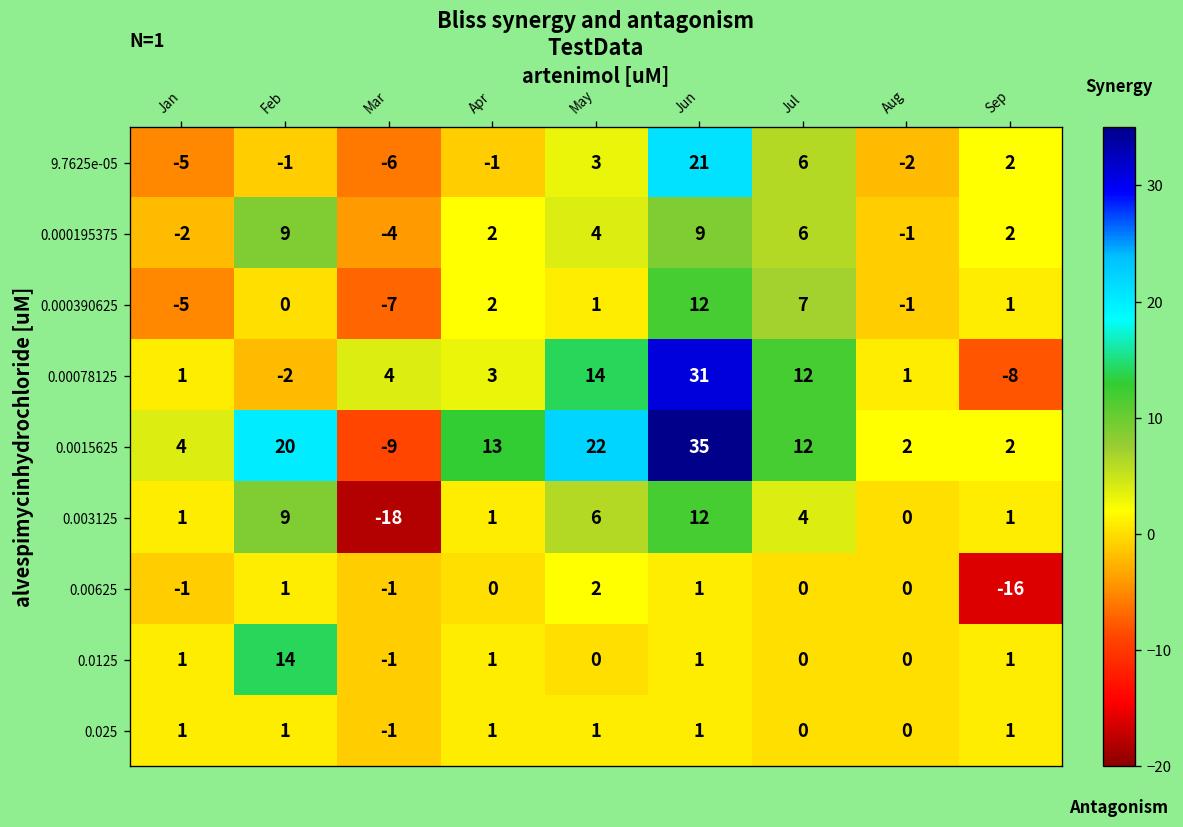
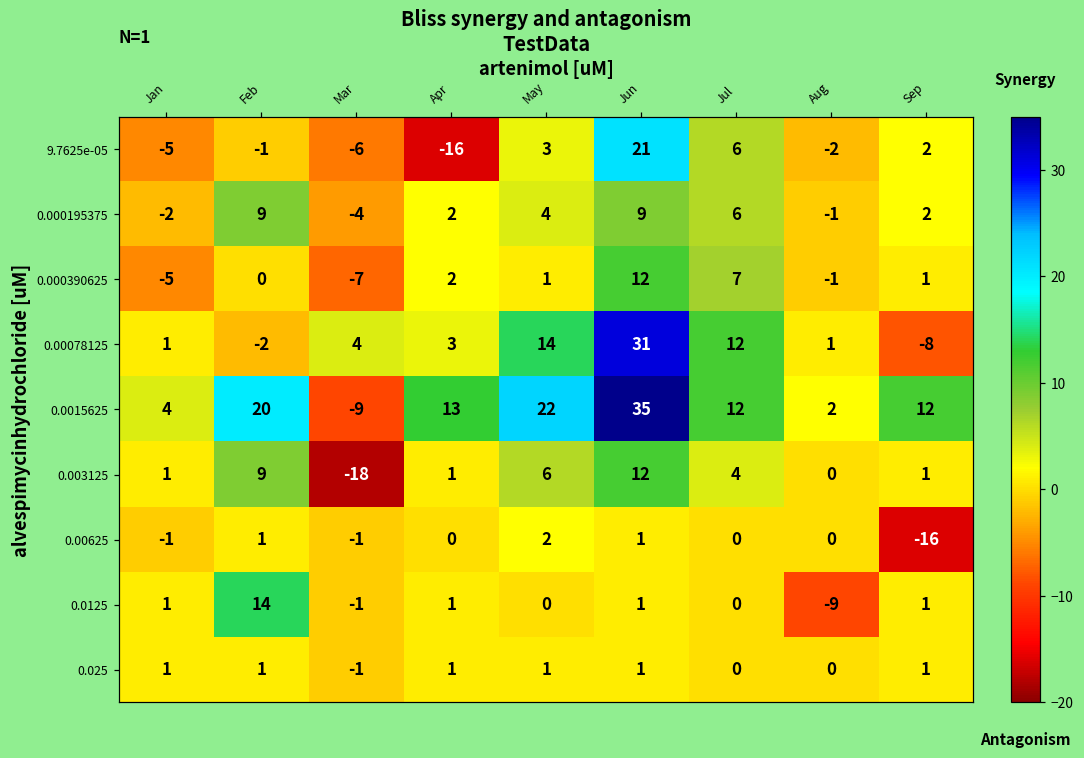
  {
    "9.7625e-05": {
      "Jan": -5,
      "Feb": -1,
      "Mar": -6,
-     "Apr": -1,
+     "Apr": -16,
      "May": 3,
      "Jun": 21,
      "Jul": 6,
      "Aug": -2,
      "Sep": 2
    },
    "0.000195375": {
      "Jan": -2,
      "Feb": 9,
      "Mar": -4,
      "Apr": 2,
      "May": 4,
      "Jun": 9,
      "Jul": 6,
      "Aug": -1,
      "Sep": 2
    },
    "0.000390625": {
      "Jan": -5,
      "Feb": 0,
      "Mar": -7,
      "Apr": 2,
      "May": 1,
      "Jun": 12,
      "Jul": 7,
      "Aug": -1,
      "Sep": 1
    },
    "0.00078125": {
      "Jan": 1,
      "Feb": -2,
      "Mar": 4,
      "Apr": 3,
      "May": 14,
      "Jun": 31,
      "Jul": 12,
      "Aug": 1,
      "Sep": -8
    },
    "0.0015625": {
      "Jan": 4,
      "Feb": 20,
      "Mar": -9,
      "Apr": 13,
      "May": 22,
      "Jun": 35,
      "Jul": 12,
      "Aug": 2,
-     "Sep": 2
+     "Sep": 12
    },
    "0.003125": {
      "Jan": 1,
      "Feb": 9,
      "Mar": -18,
      "Apr": 1,
      "May": 6,
      "Jun": 12,
      "Jul": 4,
      "Aug": 0,
      "Sep": 1
    },
    "0.00625": {
      "Jan": -1,
      "Feb": 1,
      "Mar": -1,
      "Apr": 0,
      "May": 2,
      "Jun": 1,
      "Jul": 0,
      "Aug": 0,
      "Sep": -16
    },
    "0.0125": {
      "Jan": 1,
      "Feb": 14,
      "Mar": -1,
      "Apr": 1,
      "May": 0,
      "Jun": 1,
      "Jul": 0,
-     "Aug": 0,
+     "Aug": -9,
      "Sep": 1
    },
    "0.025": {
      "Jan": 1,
      "Feb": 1,
      "Mar": -1,
      "Apr": 1,
      "May": 1,
      "Jun": 1,
      "Jul": 0,
      "Aug": 0,
      "Sep": 1
    }
  }
